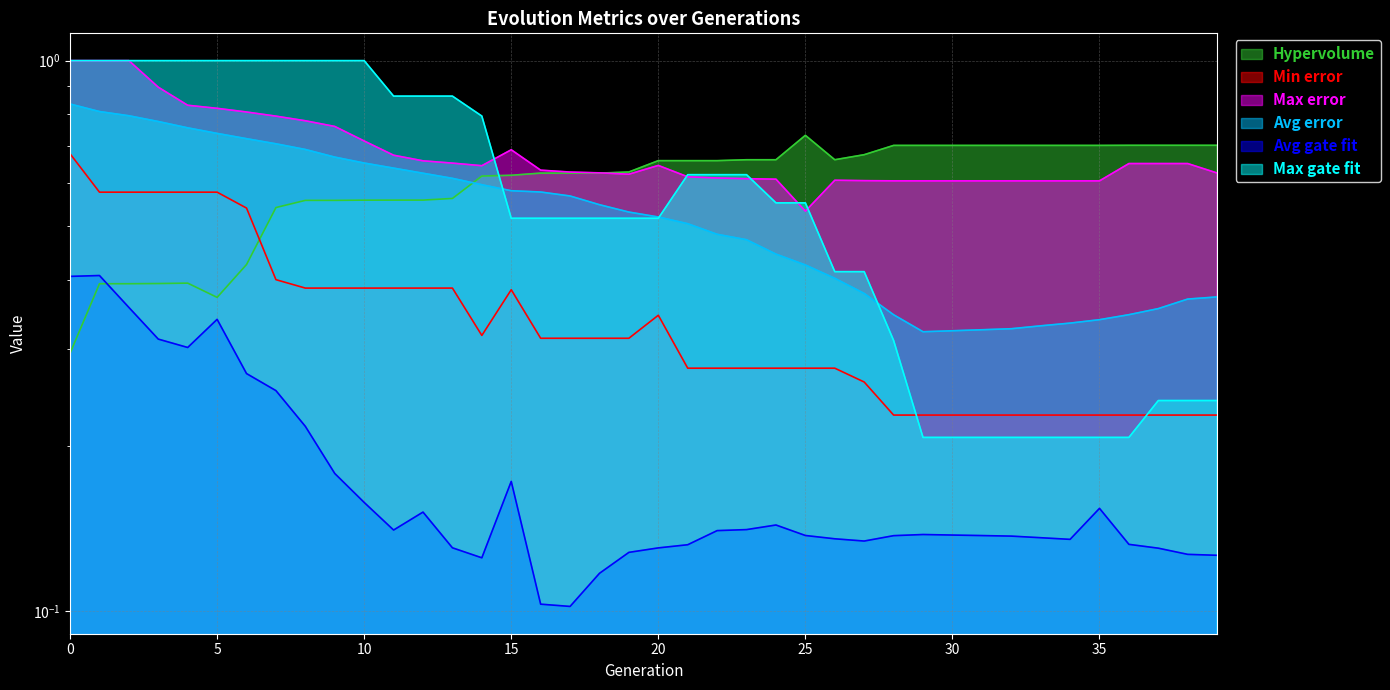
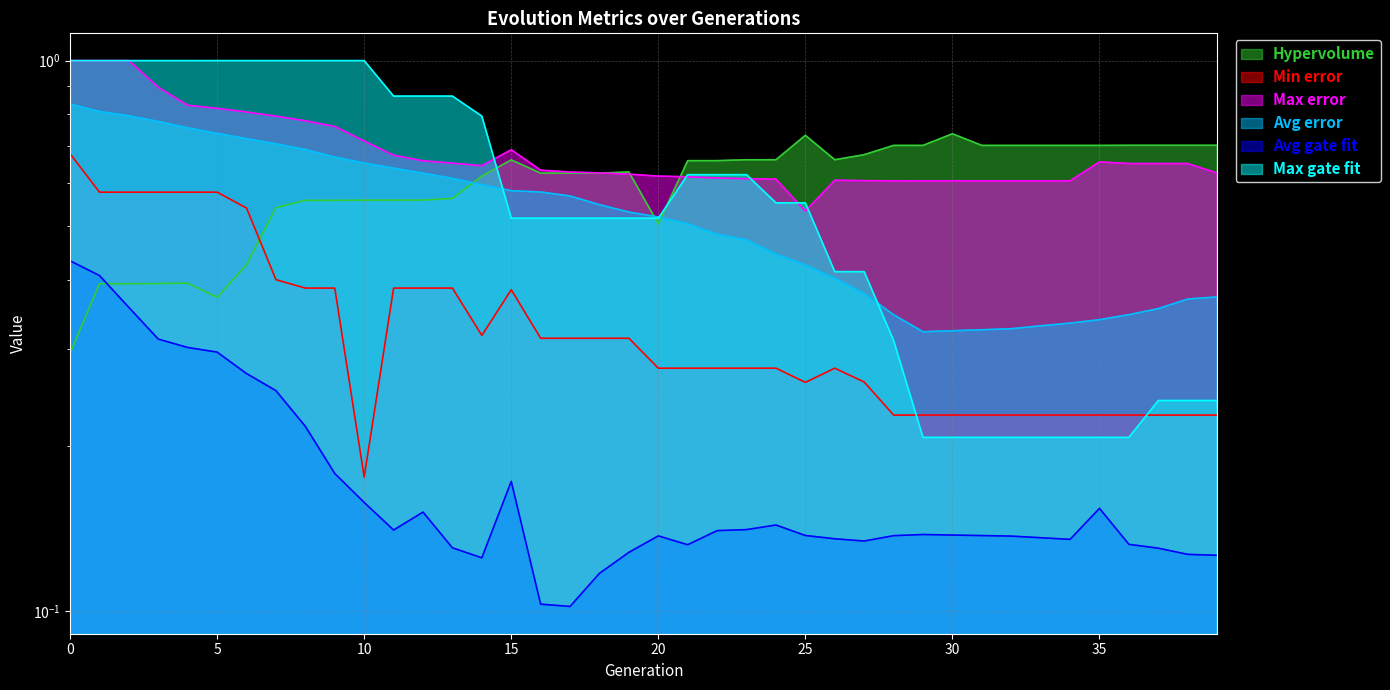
  {
    "Hypervolume": {
      "0": 0.29,
      "5": 0.37,
      "10": 0.56,
-     "15": 0.62,
-     "20": 0.66,
+     "15": 0.66,
+     "20": 0.51,
      "25": 0.73,
-     "30": 0.70,
+     "30": 0.74,
      "35": 0.70
    },
    "Min error": {
      "0": 0.68,
      "5": 0.58,
-     "10": 0.39,
+     "10": 0.175,
      "15": 0.38,
-     "20": 0.34,
-     "25": 0.28,
+     "20": 0.28,
+     "25": 0.26,
      "30": 0.227,
      "35": 0.227
    },
    "Max error": {
      "5": 0.82,
      "10": 0.71,
      "15": 0.69,
-     "20": 0.65,
+     "20": 0.62,
      "25": 0.53,
      "30": 0.60,
-     "35": 0.60
+     "35": 0.65
    },
    "Avg gate fit": {
-     "0": 0.41,
-     "5": 0.34,
+     "0": 0.43,
+     "5": 0.30,
      "10": 0.158,
      "15": 0.172,
-     "20": 0.130,
+     "20": 0.137,
      "25": 0.137,
      "30": 0.138,
      "35": 0.154
    }
  }
